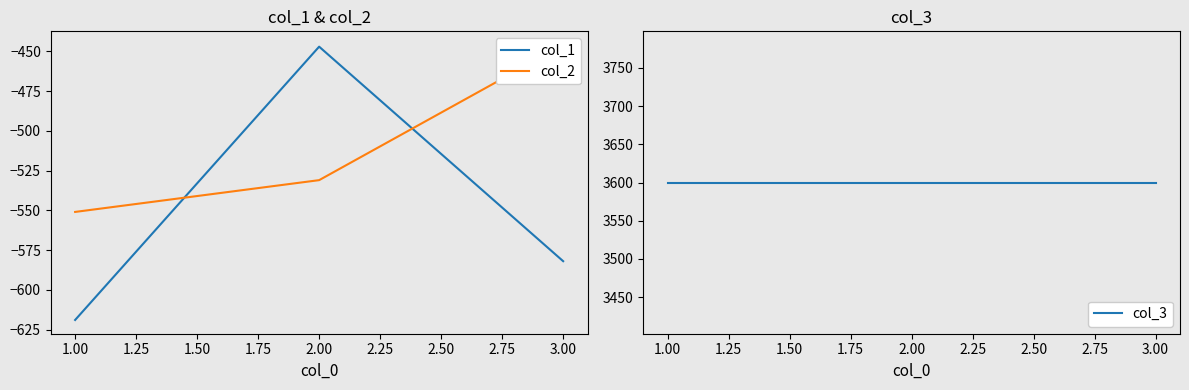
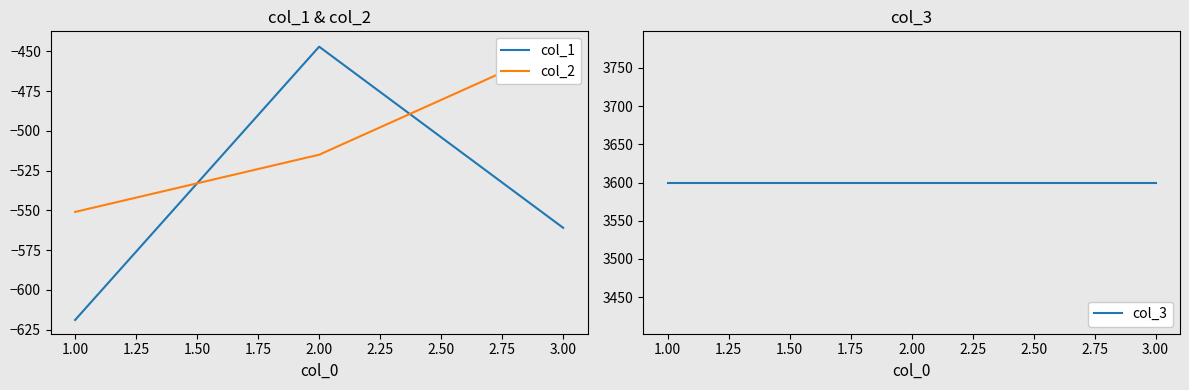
  {
    "col_1 & col_2": {
      "col_1": {
        "1.00": -619,
        "2.00": -447,
-       "3.00": -582
+       "3.00": -561
      },
      "col_2": {
        "1.00": -551,
-       "2.00": -531
+       "2.00": -515
      }
    },
    "col_3": {
      "1.00": 3600,
      "2.00": 3600,
      "3.00": 3600
    }
  }
